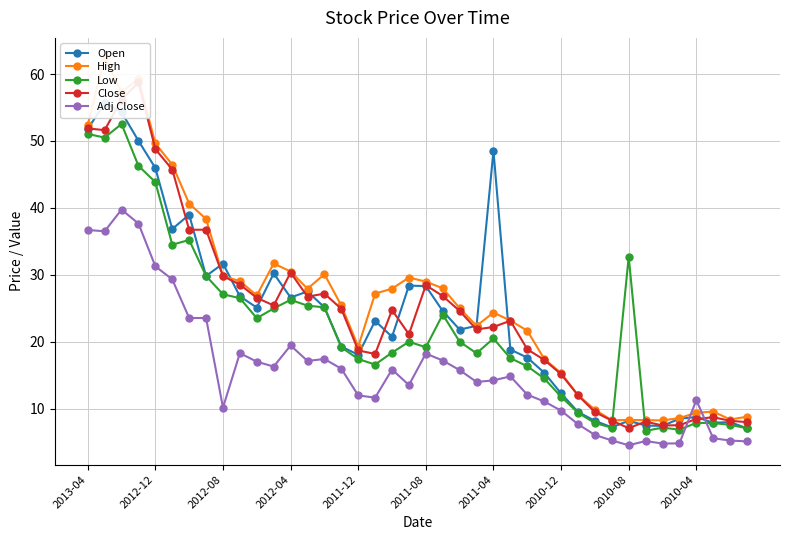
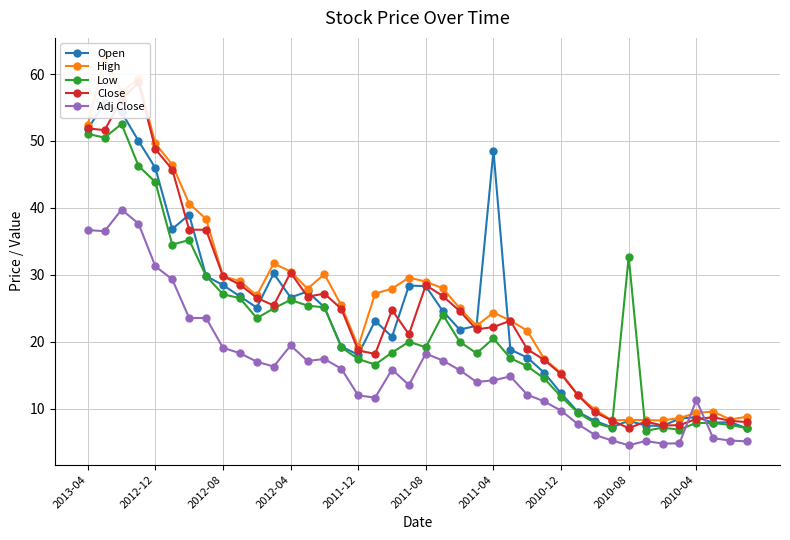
  {
    "Open": {
      "2012-12": 46,
-     "2012-08": 32,
+     "2012-08": 28,
      "2011-12": 18,
      "2011-04": 49,
      "2010-12": 12
    },
    "High": {
      "2013-04": 52,
      "2012-12": 50,
      "2011-12": 19,
      "2011-08": 29,
      "2011-04": 24,
      "2010-04": 9
    },
    "Low": {
      "2013-04": 51,
      "2012-12": 44,
      "2012-08": 27,
      "2011-12": 17,
      "2011-08": 19,
      "2011-04": 21,
      "2010-12": 12,
      "2010-08": 33,
      "2010-04": 8
    },
    "Close": {
      "2012-12": 49,
      "2011-12": 19,
      "2011-04": 22,
      "2010-08": 7
    },
    "Adj Close": {
      "2013-04": 37,
      "2012-12": 31,
-     "2012-08": 10,
+     "2012-08": 19,
      "2012-04": 19,
      "2011-12": 12,
      "2011-08": 18,
      "2011-04": 14,
      "2010-12": 10,
      "2010-08": 5,
      "2010-04": 11
    }
  }
